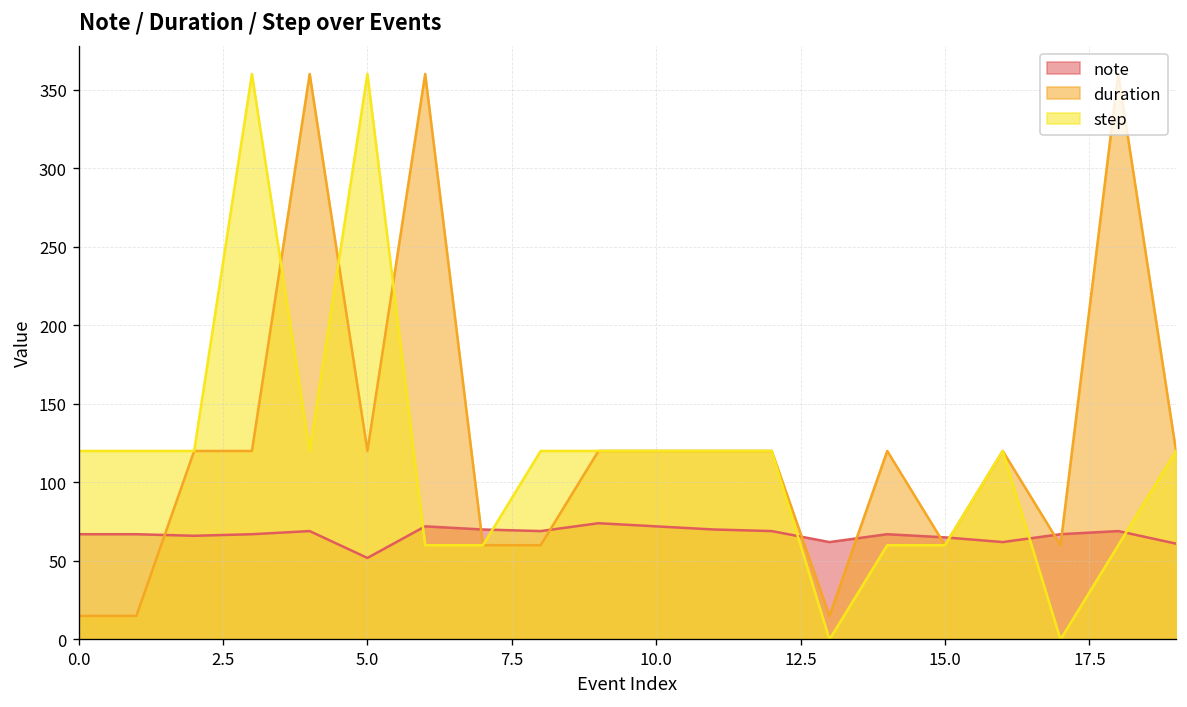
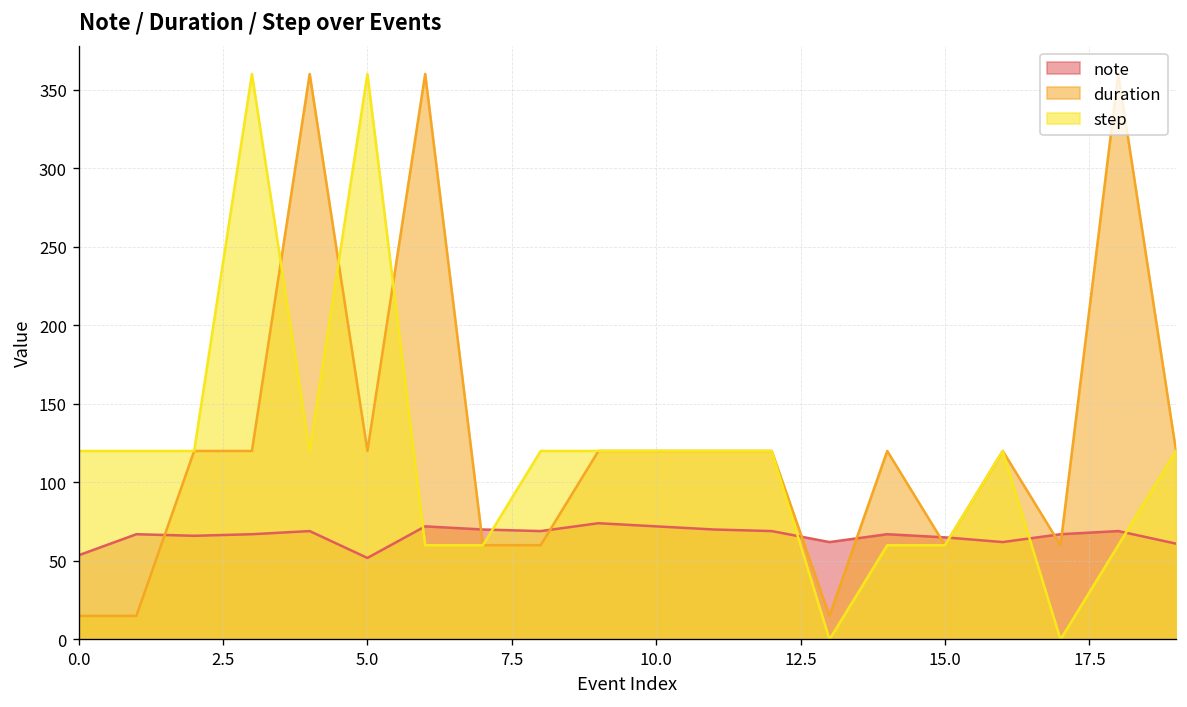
  {
    "note": {
-     "0.0": 67,
+     "0.0": 54,
      "5.0": 52,
      "10.0": 72,
      "15.0": 65
    }
  }
